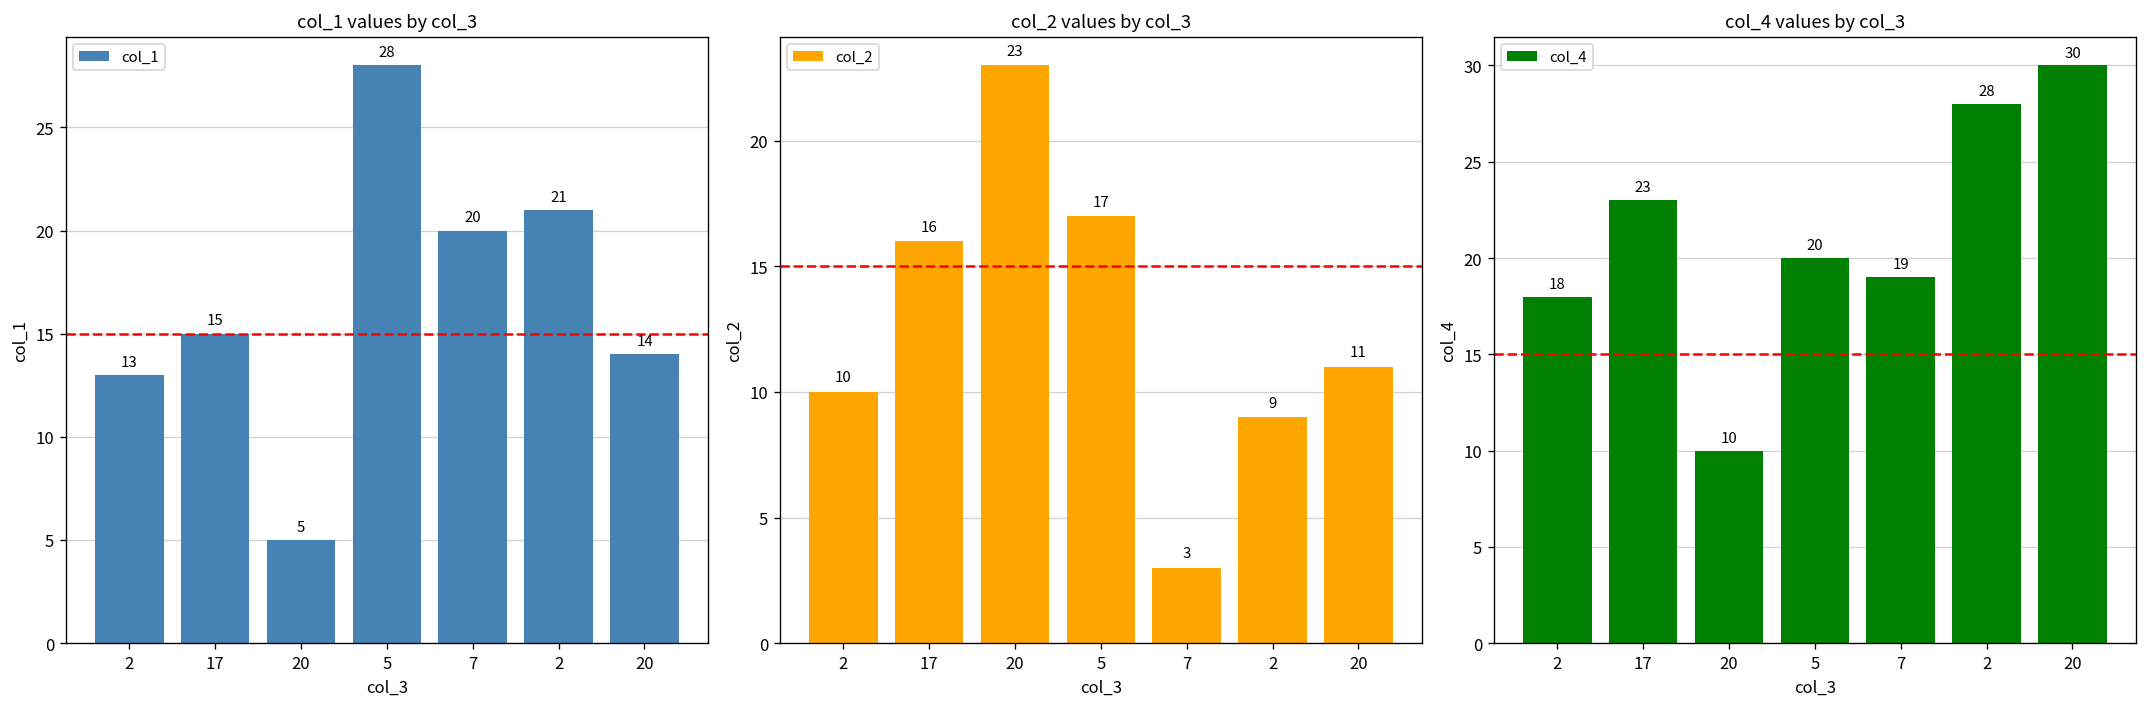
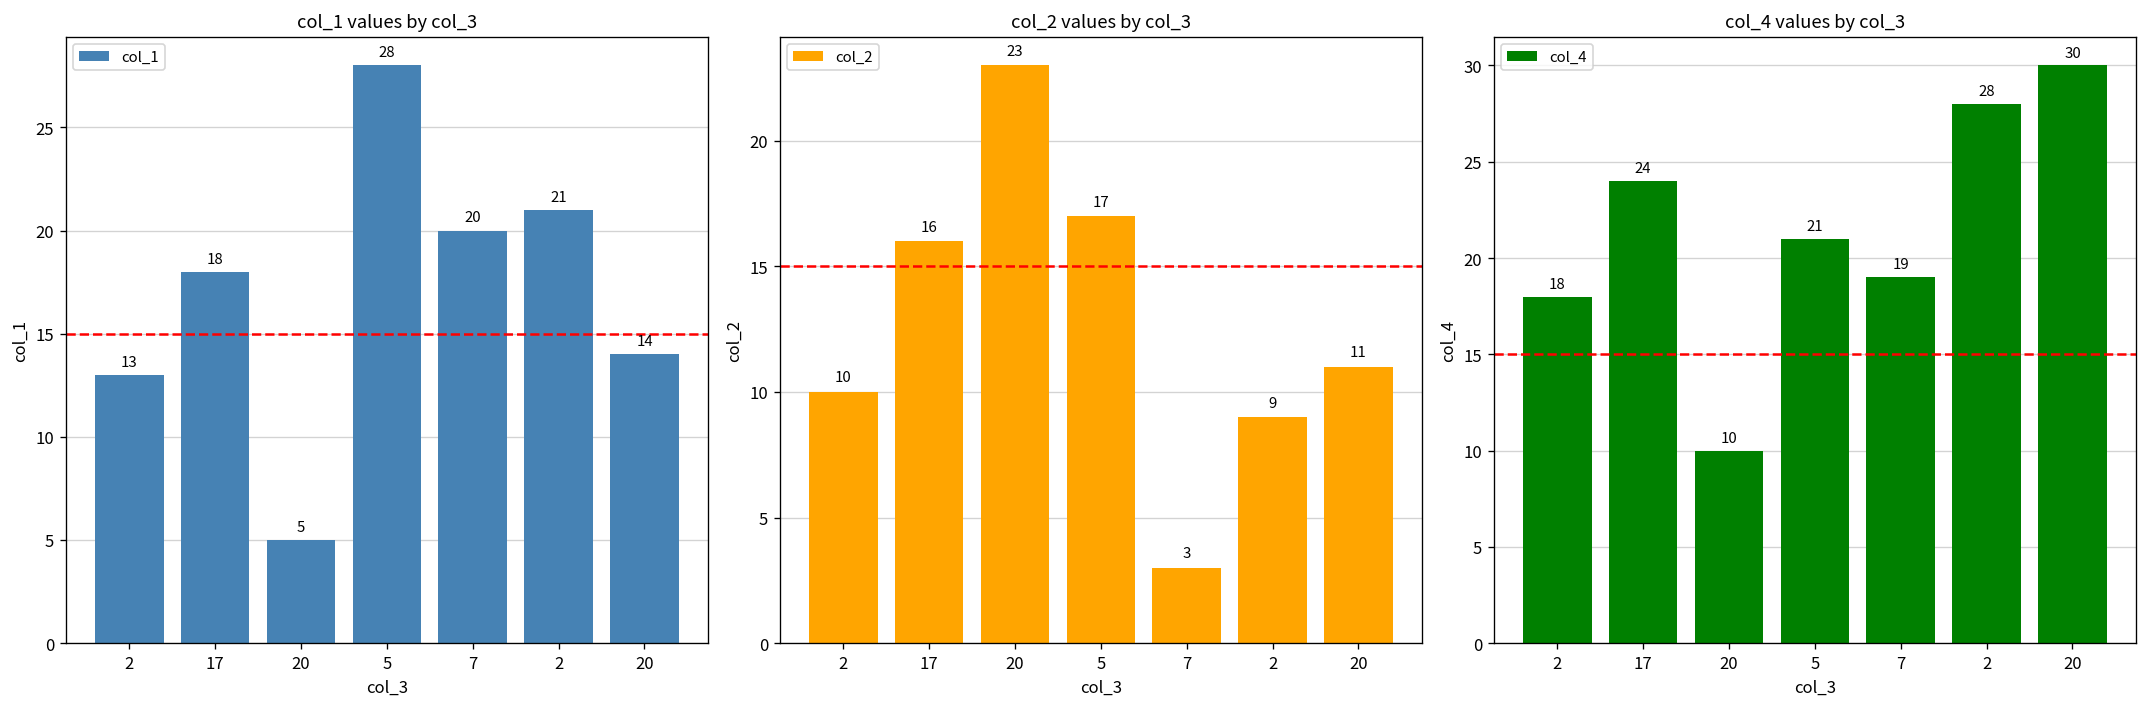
  {
    "col_1 values by col_3": {
-     "17": 15,
+     "17": 18,
      "5": 28,
      "7": 20
    },
    "col_2 values by col_3": {
      "17": 16,
      "5": 17,
      "7": 3
    },
    "col_4 values by col_3": {
-     "17": 23,
-     "5": 20,
+     "17": 24,
+     "5": 21,
      "7": 19
    }
  }
